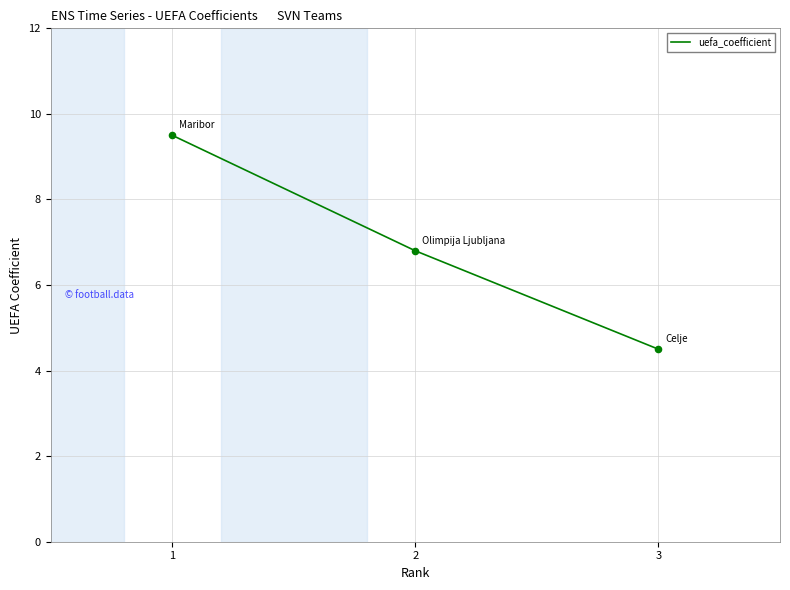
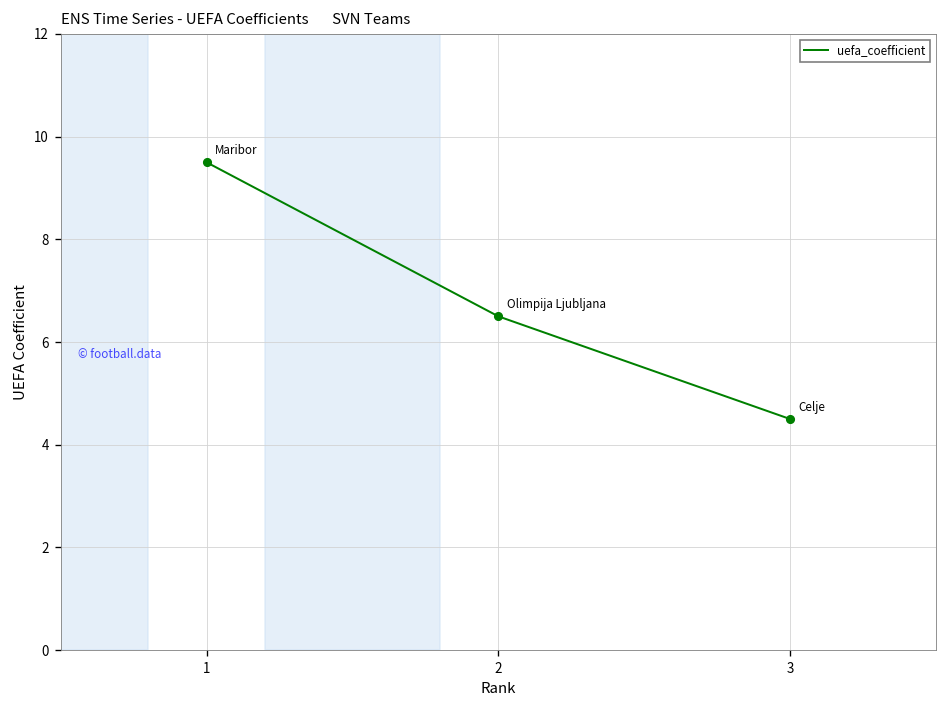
  {
    "1": 9.5,
-   "2": 6.8,
+   "2": 6.5,
    "3": 4.5
  }
